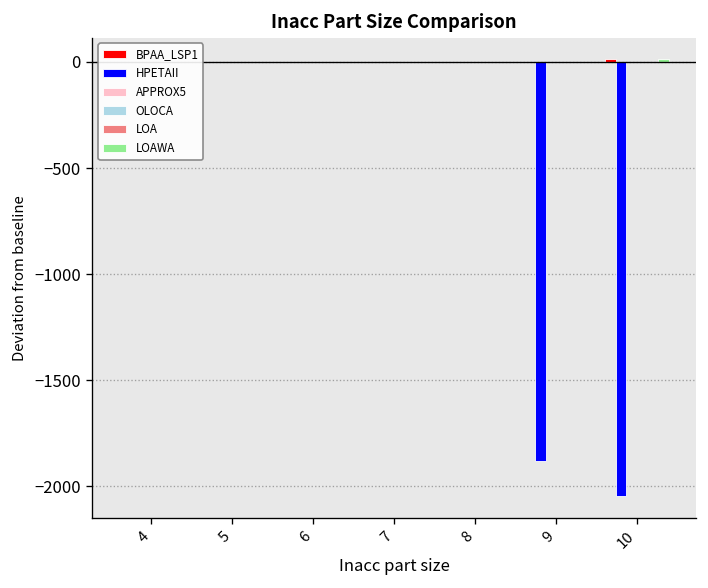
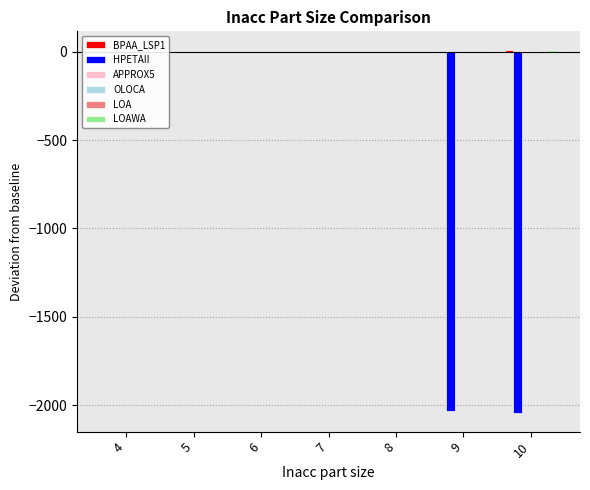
  {
    "BPAA_LSP1": {
      "5": 0,
      "7": 0
    },
    "HPETAII": {
      "5": 0,
      "6": 0,
-     "9": -1880,
+     "9": -2030,
      "10": -2050
    },
    "APPROX5": {
      "5": 0,
      "6": 0,
      "7": 0
    },
    "OLOCA": {
      "5": 0,
      "6": 0,
      "7": 0
    },
    "LOA": {
      "5": 0,
      "6": 0,
      "7": 0,
      "9": 0
    },
    "LOAWA": {
      "5": 0,
      "6": 0,
      "7": 0,
      "8": 0
    }
  }
